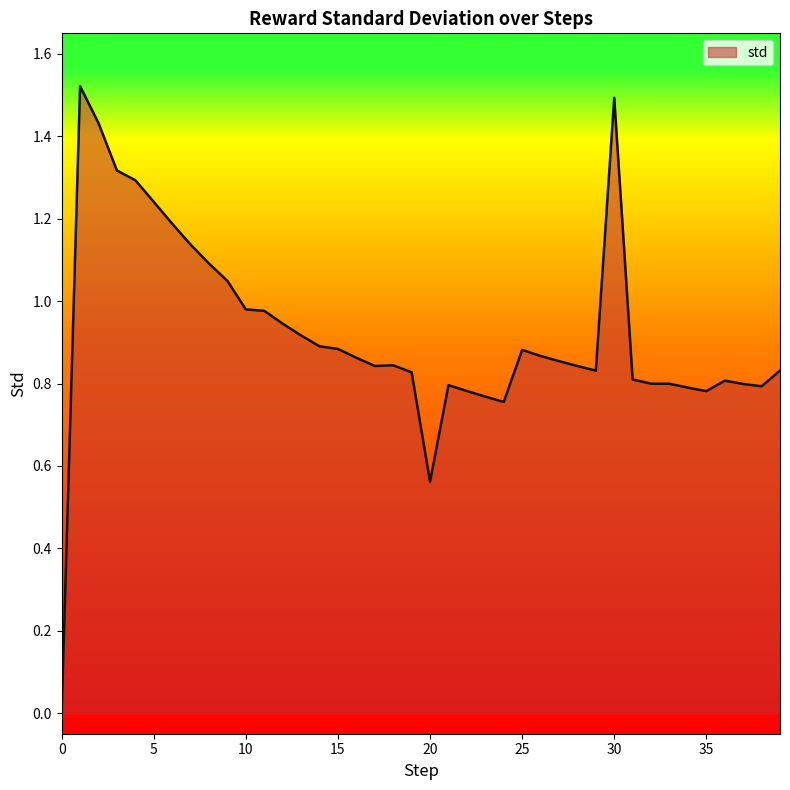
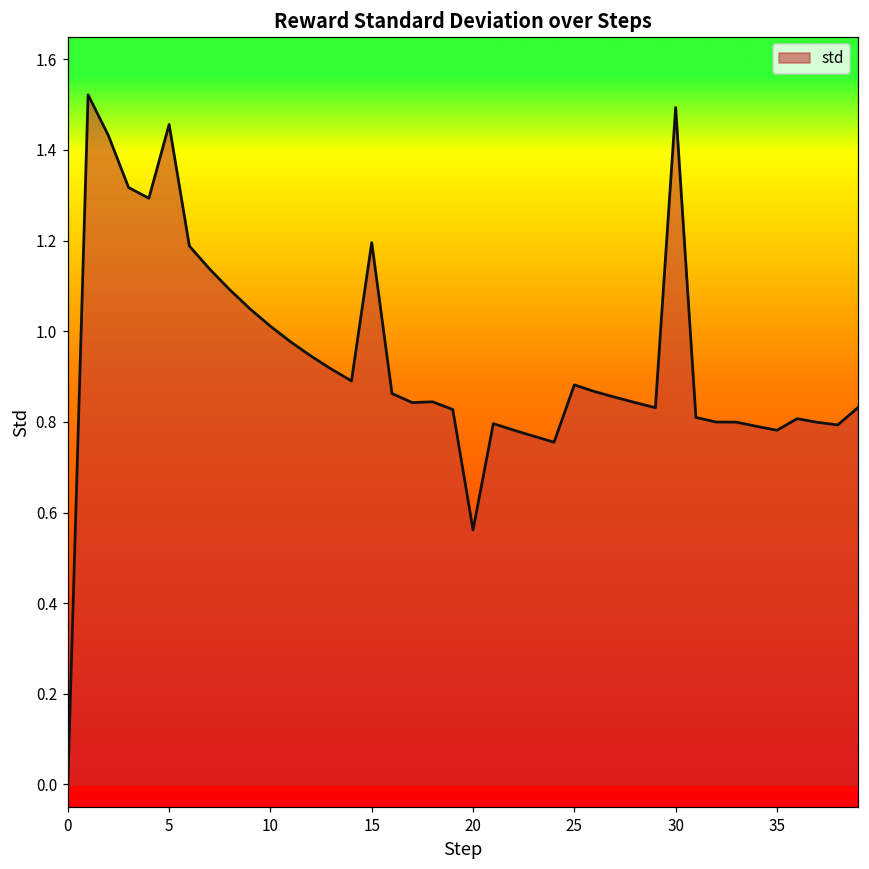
  {
    "0": 0.00,
-   "5": 1.24,
-   "10": 0.98,
-   "15": 0.88,
+   "5": 1.46,
+   "10": 1.01,
+   "15": 1.20,
    "20": 0.56,
    "25": 0.88,
    "30": 1.49,
    "35": 0.78
  }
